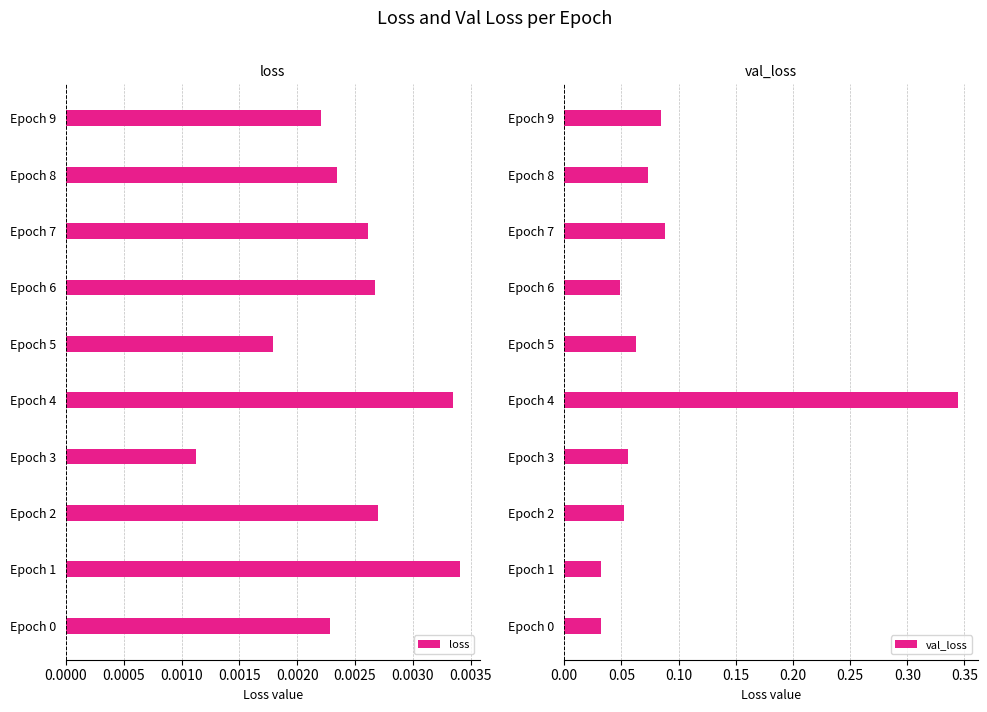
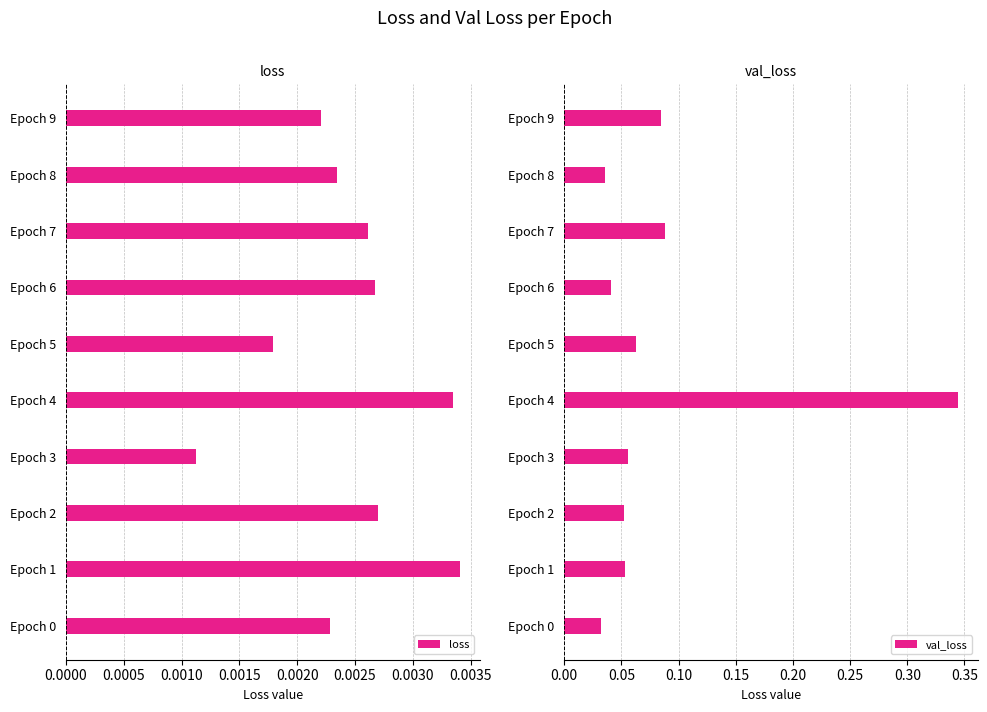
  {
    "loss": {
      "Epoch 9": 0.00220,
      "Epoch 8": 0.00234,
      "Epoch 7": 0.00261,
      "Epoch 6": 0.00267,
      "Epoch 5": 0.00179,
      "Epoch 4": 0.00335,
      "Epoch 3": 0.00113,
      "Epoch 2": 0.00270,
      "Epoch 1": 0.00341,
      "Epoch 0": 0.00228
    },
    "val_loss": {
      "Epoch 9": 0.085,
-     "Epoch 8": 0.073,
+     "Epoch 8": 0.036,
      "Epoch 7": 0.088,
-     "Epoch 6": 0.049,
+     "Epoch 6": 0.041,
      "Epoch 5": 0.062,
      "Epoch 4": 0.345,
      "Epoch 3": 0.056,
      "Epoch 2": 0.052,
-     "Epoch 1": 0.032,
+     "Epoch 1": 0.053,
      "Epoch 0": 0.032
    }
  }
